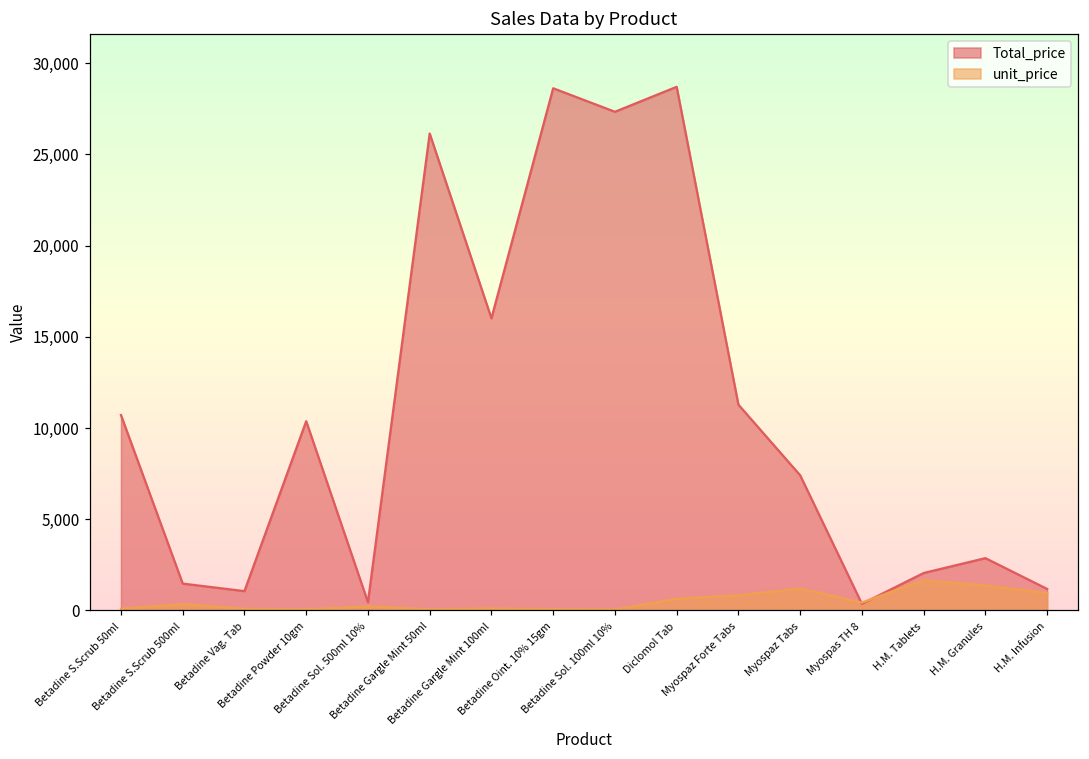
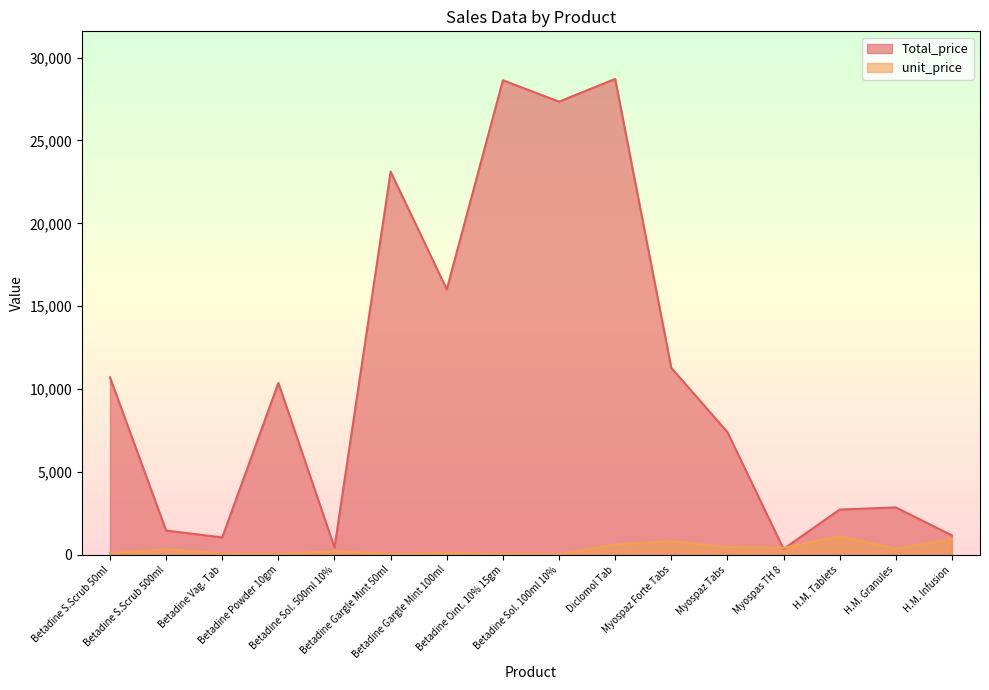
  {
    "Total_price": {
      "Betadine S.Scrub 50ml": "10,700",
      "Betadine S.Scrub 500ml": "1,500",
      "Betadine Vag. Tab": "1,100",
      "Betadine Powder 10gm": "10,400",
      "Betadine Sol. 500ml 10%": "400",
-     "Betadine Gargle Mint 50ml": "26,100",
+     "Betadine Gargle Mint 50ml": "23,100",
      "Betadine Gargle Mint 100ml": "16,000",
      "Betadine Oint. 10% 15gm": "28,600",
      "Betadine Sol. 100ml 10%": "27,300",
      "Diclomol Tab": "28,700",
      "Myospaz Forte Tabs": "11,300",
      "Myospaz Tabs": "7,400",
-     "H.M. Tablets": "2,000",
+     "H.M. Tablets": "2,700",
      "H.M. Granules": "2,900",
      "H.M. Infusion": "1,200"
    },
    "unit_price": {
      "Betadine S.Scrub 50ml": "100",
      "Betadine S.Scrub 500ml": "300",
      "Betadine Vag. Tab": "100",
      "Betadine Powder 10gm": "100",
      "Betadine Sol. 500ml 10%": "200",
      "Betadine Gargle Mint 50ml": "100",
      "Betadine Gargle Mint 100ml": "100",
      "Betadine Oint. 10% 15gm": "100",
      "Betadine Sol. 100ml 10%": "0",
      "Diclomol Tab": "600",
      "Myospaz Forte Tabs": "800",
-     "Myospaz Tabs": "1,200",
-     "H.M. Tablets": "1,700",
-     "H.M. Granules": "1,400",
+     "Myospaz Tabs": "500",
+     "H.M. Tablets": "1,100",
+     "H.M. Granules": "400",
      "H.M. Infusion": "1,000"
    }
  }
